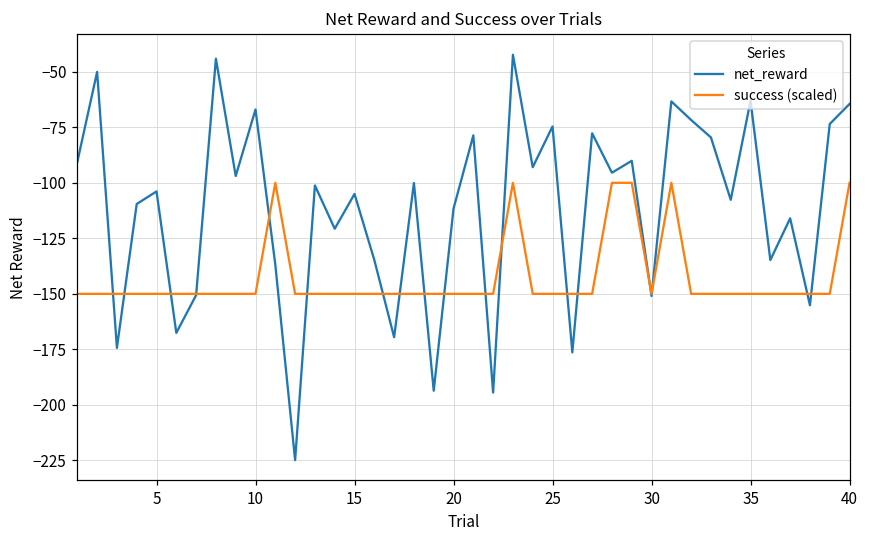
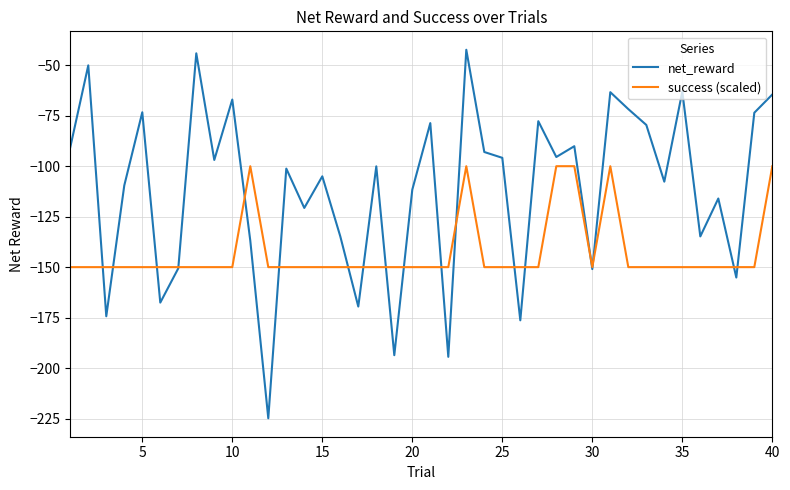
  {
    "net_reward": {
-     "5": -104,
+     "5": -73,
      "10": -67,
      "15": -105,
      "20": -112,
-     "25": -75,
+     "25": -96,
      "40": -64
    },
    "success (scaled)": {
      "5": -150,
      "10": -150,
      "15": -150,
      "20": -150,
      "25": -150,
      "35": -150,
      "40": -100
    }
  }
